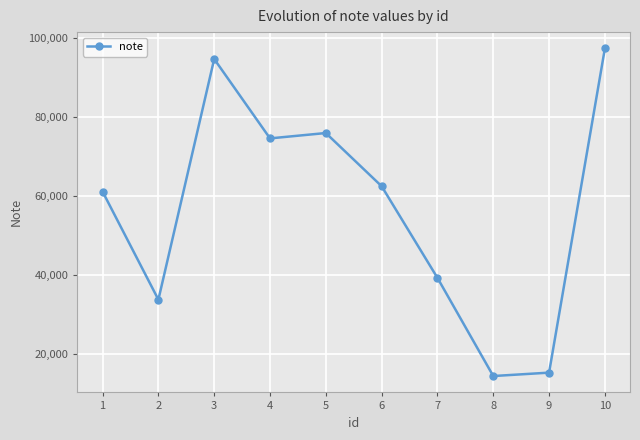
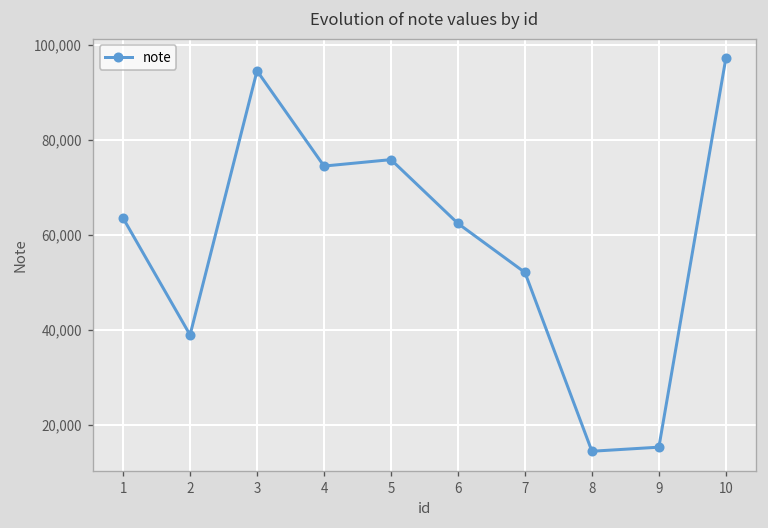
  {
-   "1": "61,000",
-   "2": "34,000",
+   "1": "64,000",
+   "2": "39,000",
    "3": "95,000",
    "4": "74,000",
    "5": "76,000",
    "6": "62,000",
-   "7": "39,000",
+   "7": "52,000",
    "8": "14,000",
    "9": "15,000",
    "10": "97,000"
  }
